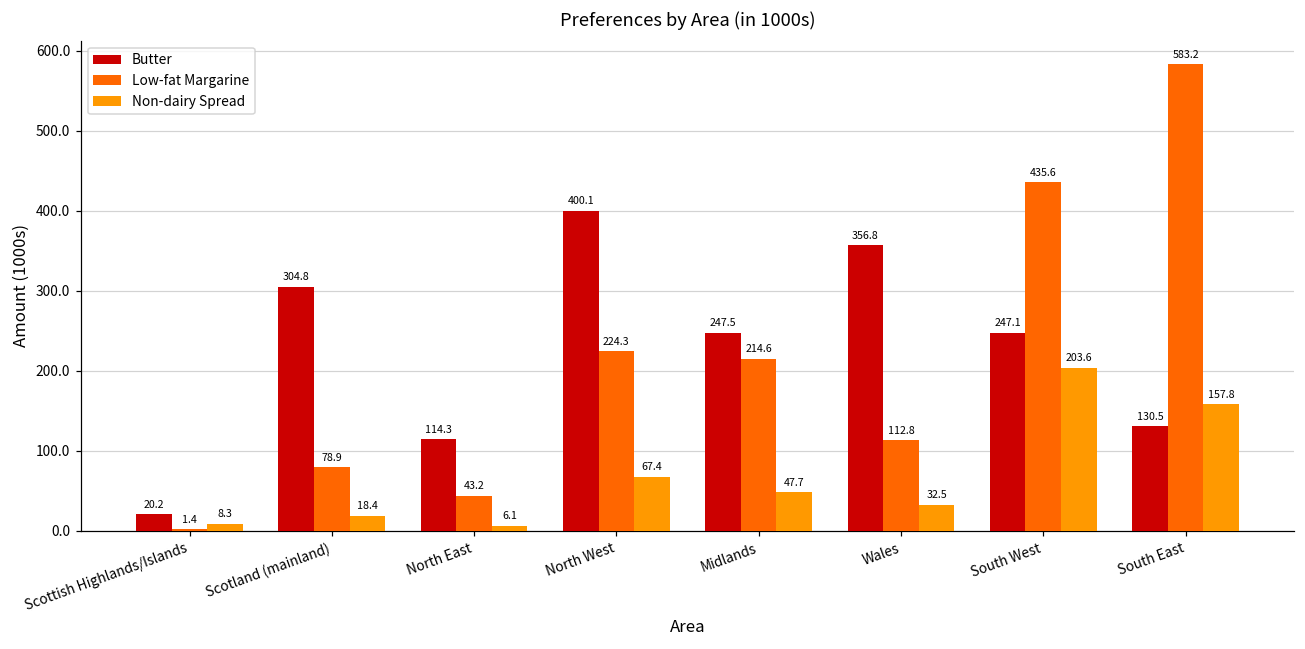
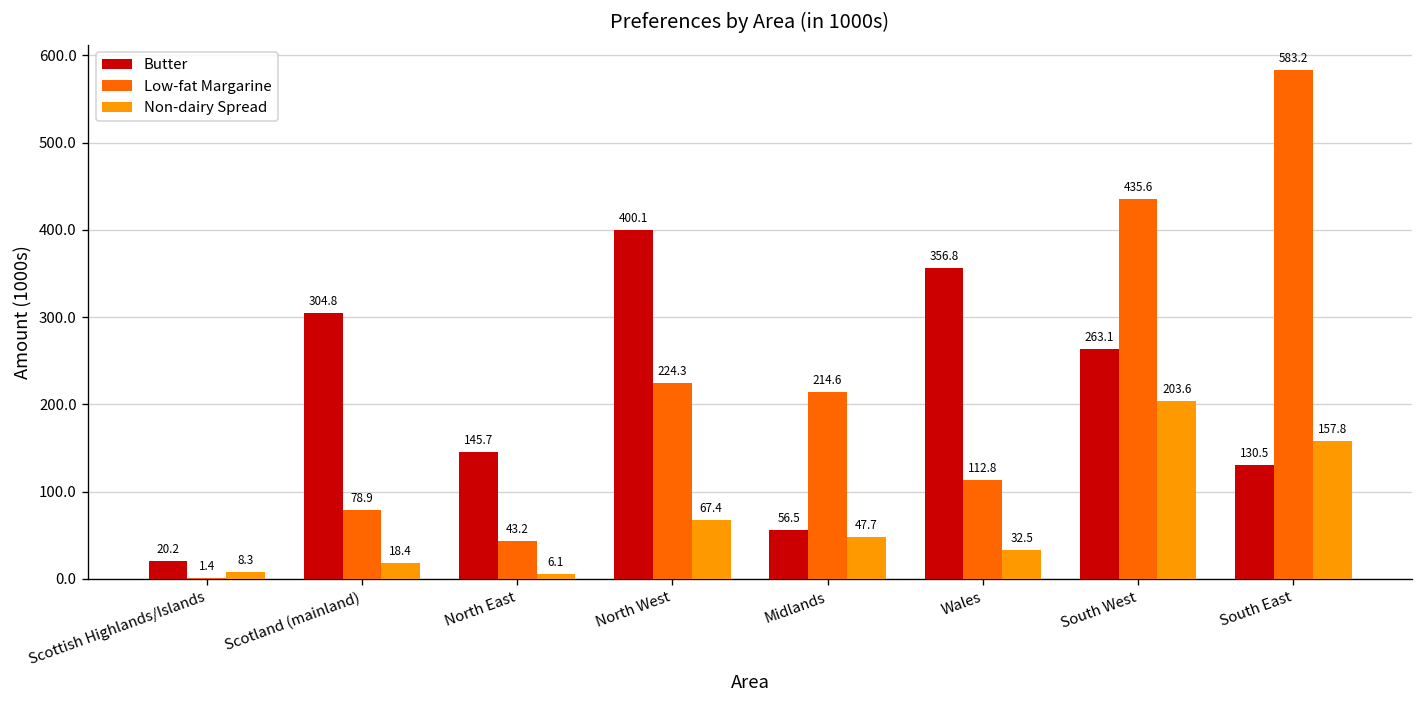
  {
    "Butter": {
      "Scottish Highlands/Islands": 20.2,
      "Scotland (mainland)": 304.8,
-     "North East": 114.3,
+     "North East": 145.7,
      "North West": 400.1,
-     "Midlands": 247.5,
+     "Midlands": 56.5,
      "Wales": 356.8,
-     "South West": 247.1,
+     "South West": 263.1,
      "South East": 130.5
    }
  }
